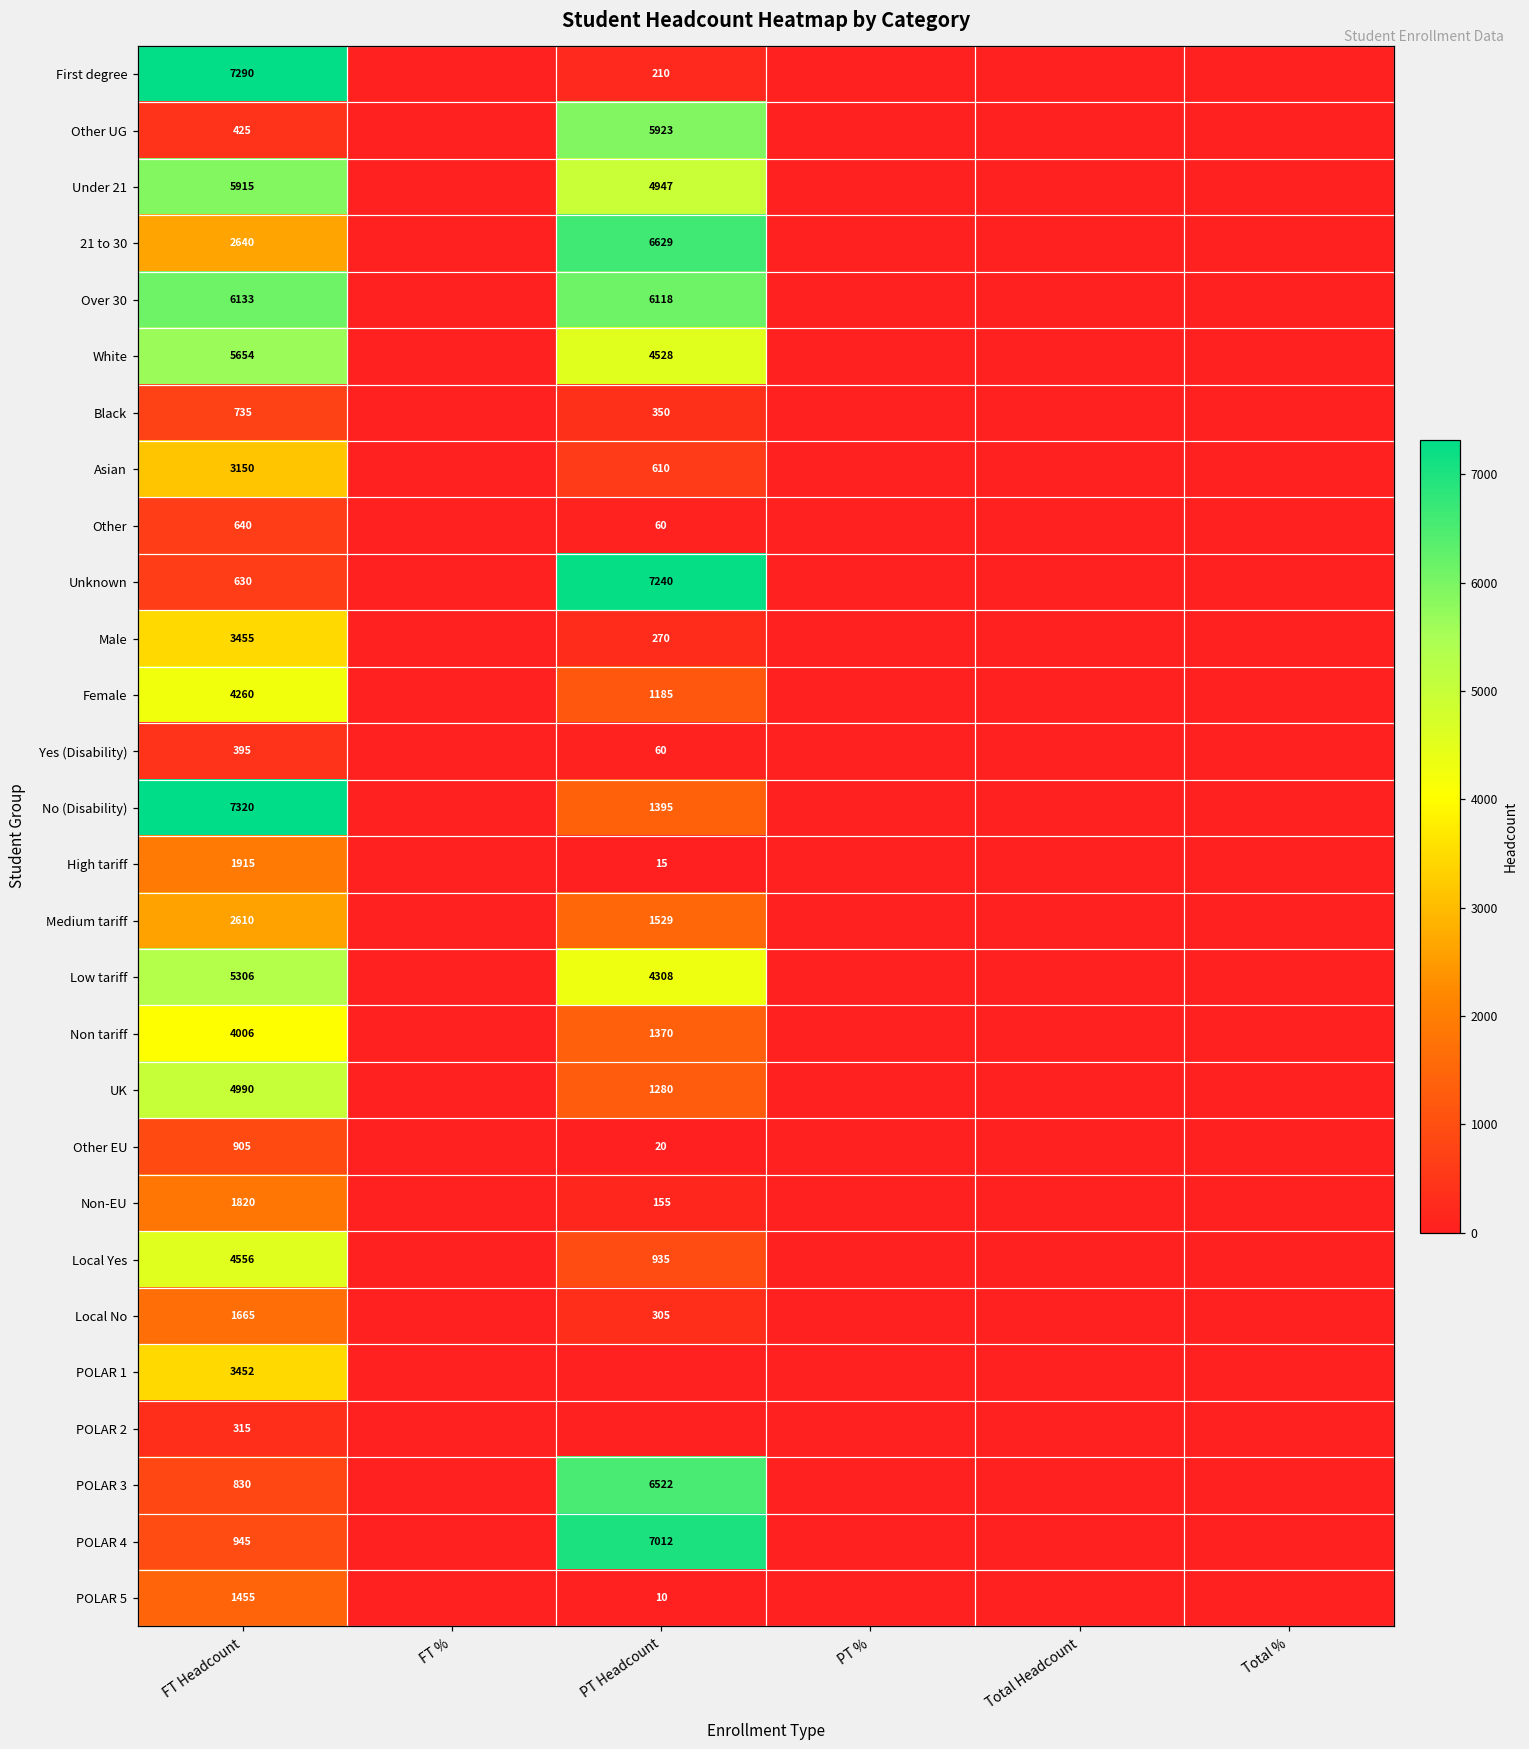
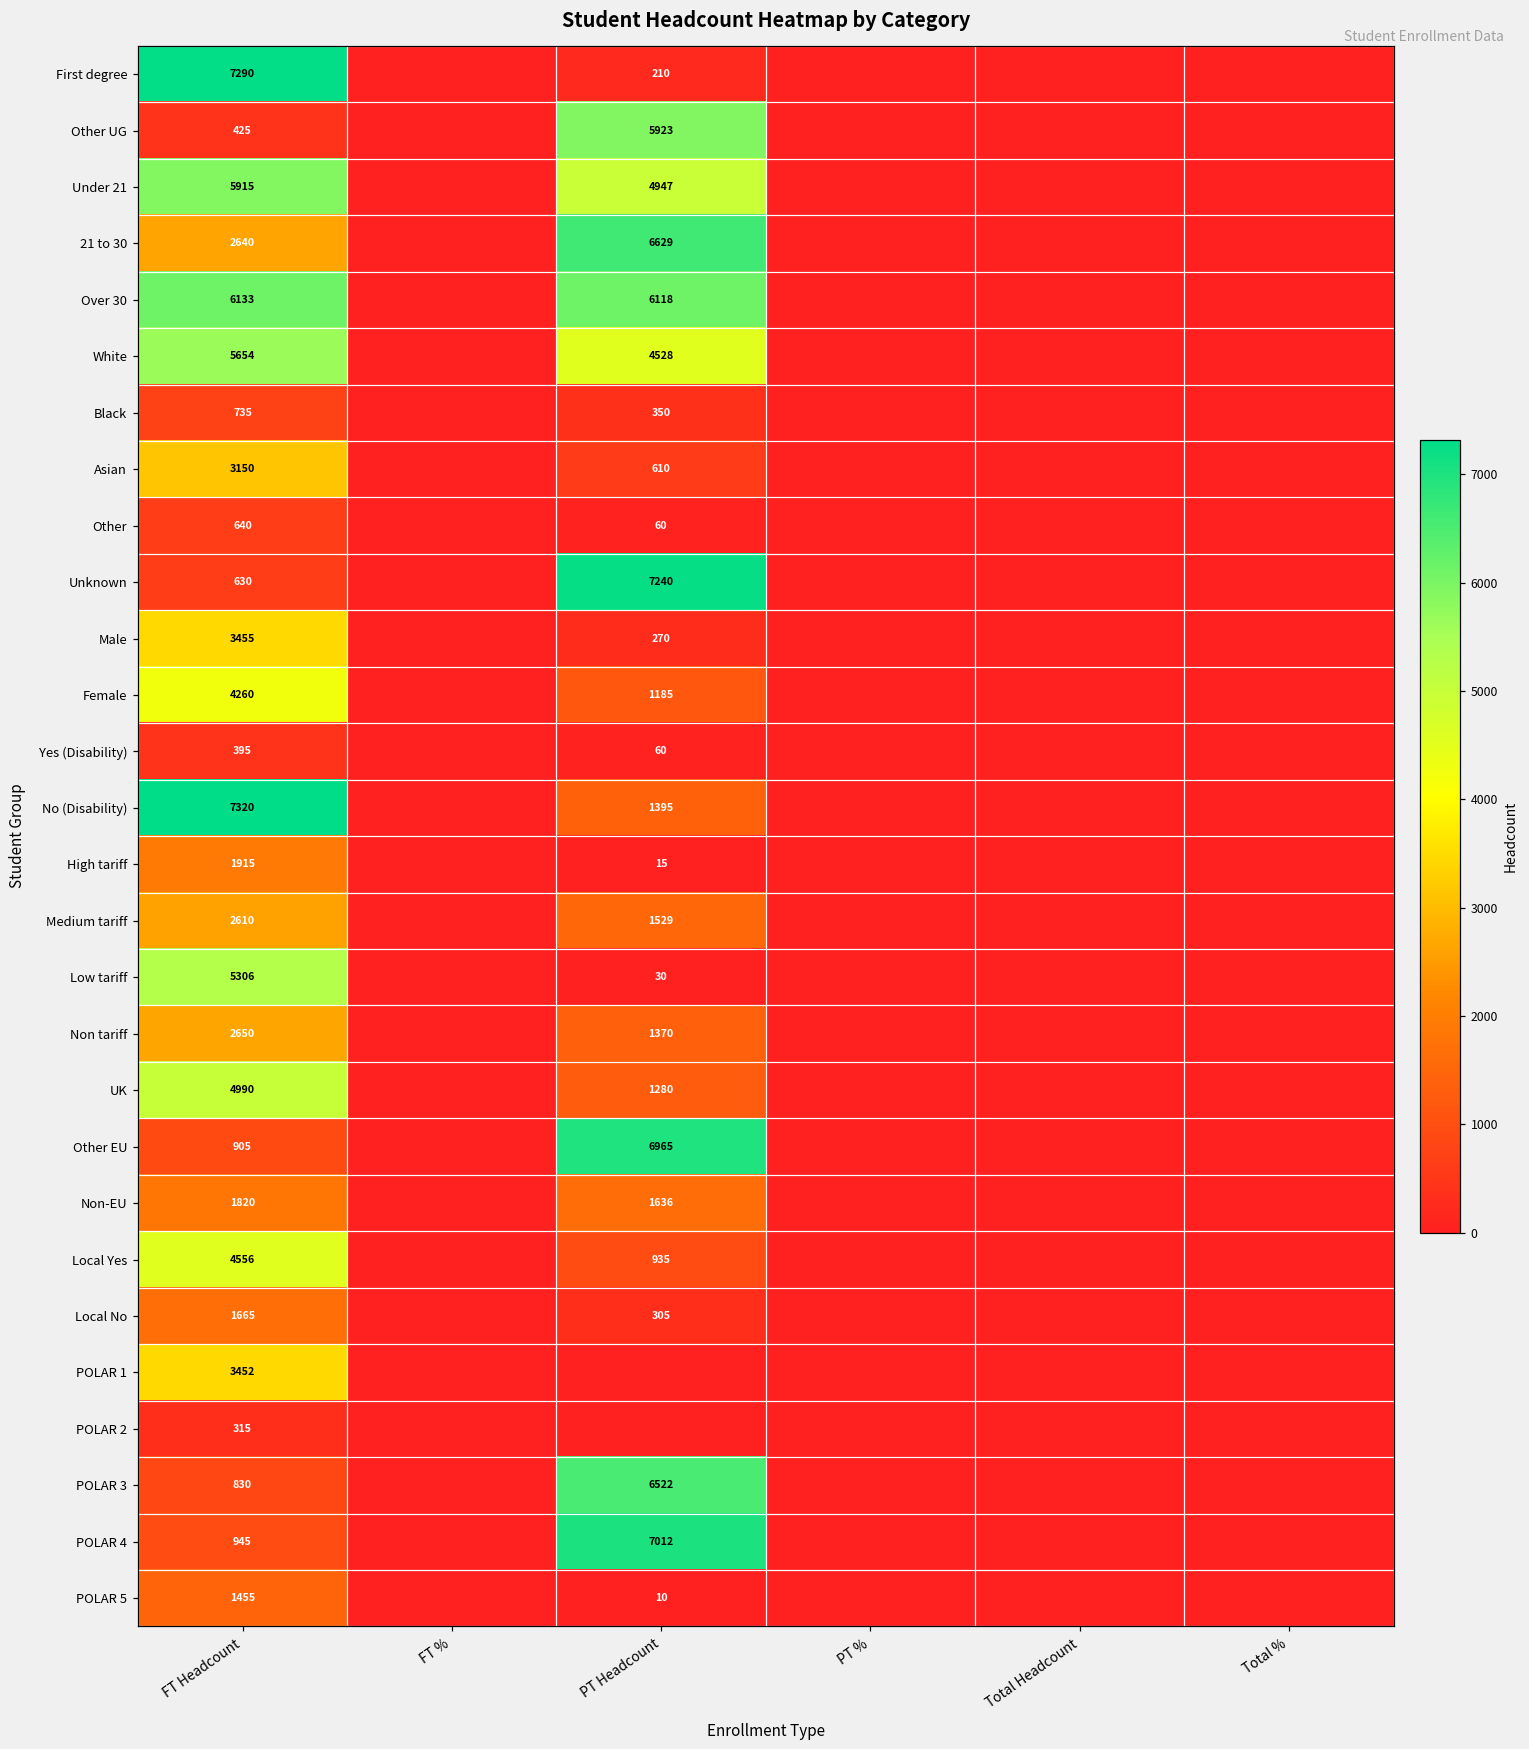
  {
    "First degree": {
      "FT Headcount": 7290,
      "PT Headcount": 210
    },
    "Other UG": {
      "FT Headcount": 425,
      "PT Headcount": 5923
    },
    "Under 21": {
      "FT Headcount": 5915,
      "PT Headcount": 4947
    },
    "21 to 30": {
      "FT Headcount": 2640,
      "PT Headcount": 6629
    },
    "Over 30": {
      "FT Headcount": 6133,
      "PT Headcount": 6118
    },
    "White": {
      "FT Headcount": 5654,
      "PT Headcount": 4528
    },
    "Black": {
      "FT Headcount": 735,
      "PT Headcount": 350
    },
    "Asian": {
      "FT Headcount": 3150,
      "PT Headcount": 610
    },
    "Other": {
      "FT Headcount": 640,
      "PT Headcount": 60
    },
    "Unknown": {
      "FT Headcount": 630,
      "PT Headcount": 7240
    },
    "Male": {
      "FT Headcount": 3455,
      "PT Headcount": 270
    },
    "Female": {
      "FT Headcount": 4260,
      "PT Headcount": 1185
    },
    "Yes (Disability)": {
      "FT Headcount": 395,
      "PT Headcount": 60
    },
    "No (Disability)": {
      "FT Headcount": 7320,
      "PT Headcount": 1395
    },
    "High tariff": {
      "FT Headcount": 1915,
      "PT Headcount": 15
    },
    "Medium tariff": {
      "FT Headcount": 2610,
      "PT Headcount": 1529
    },
    "Low tariff": {
      "FT Headcount": 5306,
-     "PT Headcount": 4308
+     "PT Headcount": 30
    },
    "Non tariff": {
-     "FT Headcount": 4006,
+     "FT Headcount": 2650,
      "PT Headcount": 1370
    },
    "UK": {
      "FT Headcount": 4990,
      "PT Headcount": 1280
    },
    "Other EU": {
      "FT Headcount": 905,
-     "PT Headcount": 20
+     "PT Headcount": 6965
    },
    "Non-EU": {
      "FT Headcount": 1820,
-     "PT Headcount": 155
+     "PT Headcount": 1636
    },
    "Local Yes": {
      "FT Headcount": 4556,
      "PT Headcount": 935
    },
    "Local No": {
      "FT Headcount": 1665,
      "PT Headcount": 305
    },
    "POLAR 1": {
      "FT Headcount": 3452
    },
    "POLAR 2": {
      "FT Headcount": 315
    },
    "POLAR 3": {
      "FT Headcount": 830,
      "PT Headcount": 6522
    },
    "POLAR 4": {
      "FT Headcount": 945,
      "PT Headcount": 7012
    },
    "POLAR 5": {
      "FT Headcount": 1455,
      "PT Headcount": 10
    }
  }
